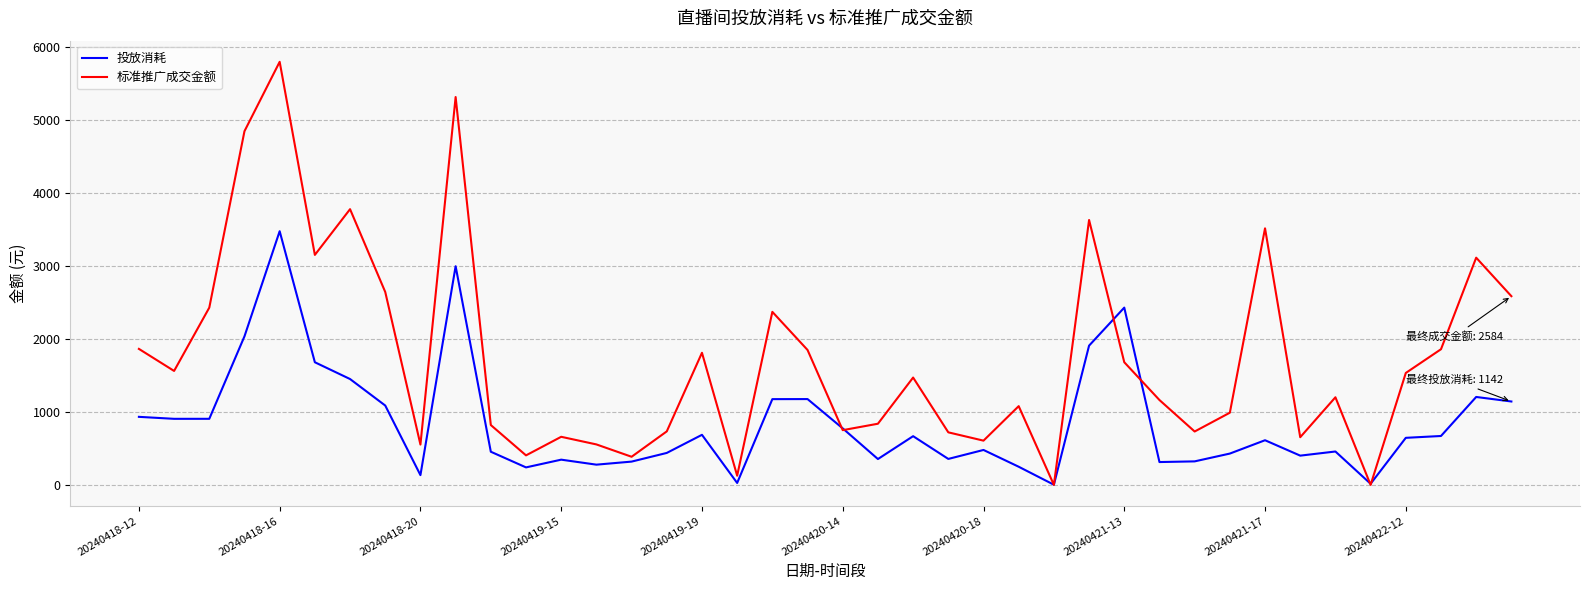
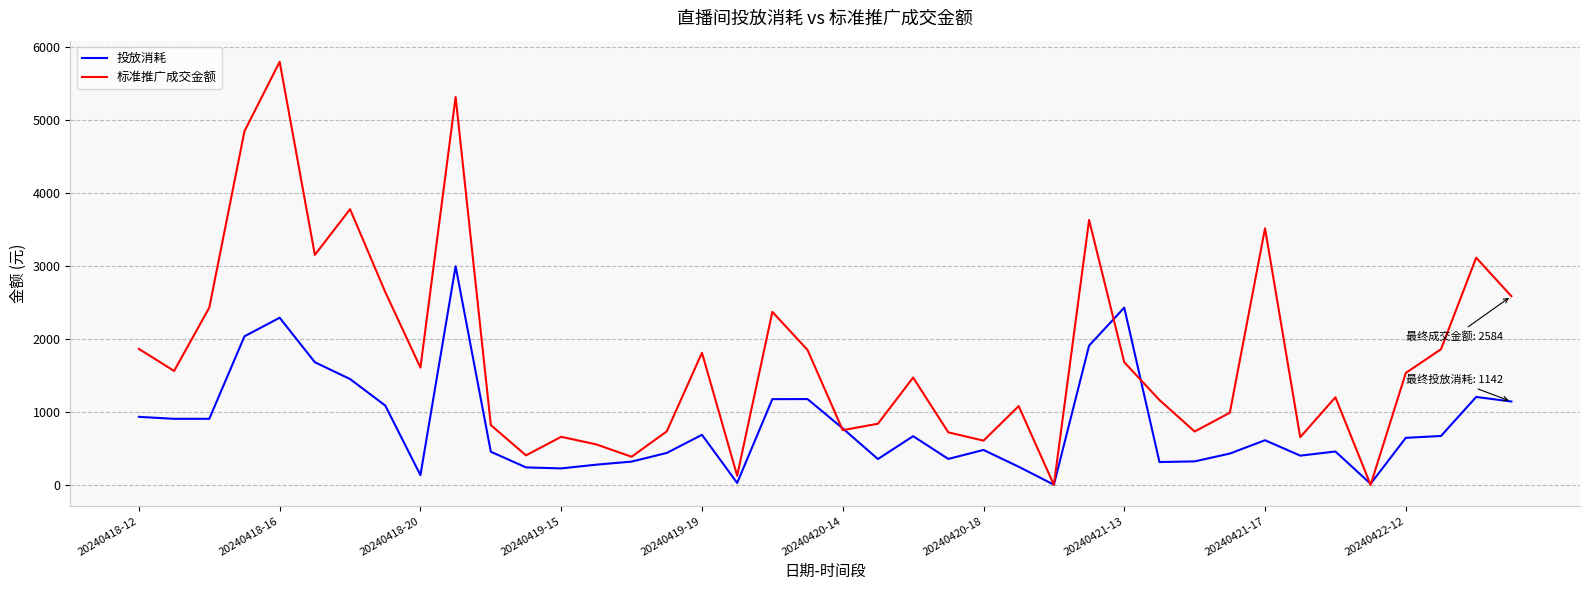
  {
    "投放消耗": {
      "20240418-12": 900,
-     "20240418-16": 3500,
+     "20240418-16": 2300,
      "20240418-20": 100,
-     "20240419-15": 300,
+     "20240419-15": 200,
      "20240419-19": 700,
      "20240420-18": 500,
      "20240421-13": 2400,
      "20240421-17": 600,
      "20240422-12": 600
    },
    "标准推广成交金额": {
      "20240418-12": 1900,
      "20240418-16": 5800,
-     "20240418-20": 600,
+     "20240418-20": 1600,
      "20240419-15": 700,
      "20240419-19": 1800,
      "20240420-18": 600,
      "20240421-13": 1700,
      "20240421-17": 3500,
      "20240422-12": 1500
    }
  }
